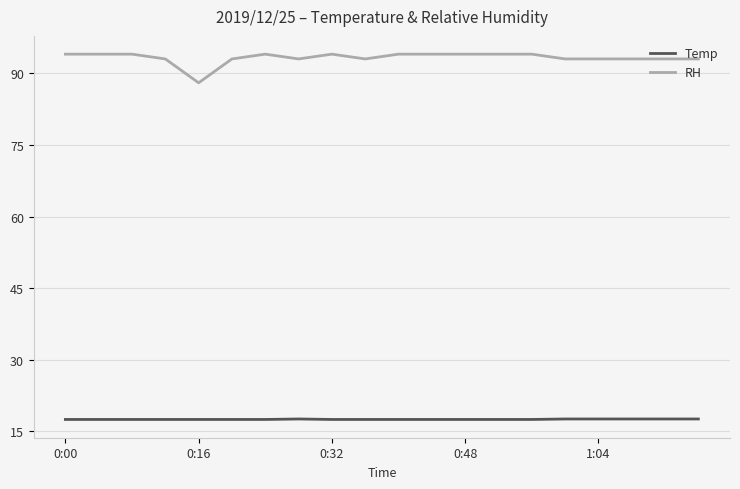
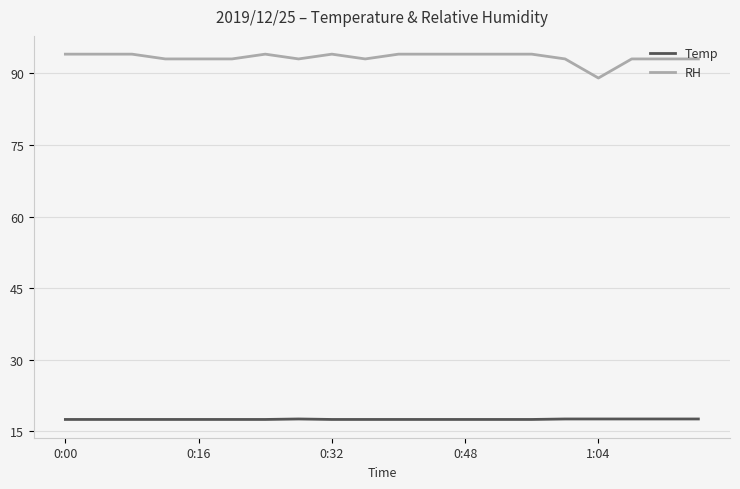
  {
    "Temp": {
      "0:00": 18,
      "0:16": 18,
      "0:32": 18,
      "0:48": 18,
      "1:04": 18
    },
    "RH": {
      "0:00": 94,
-     "0:16": 88,
+     "0:16": 93,
      "0:32": 94,
      "0:48": 94,
-     "1:04": 93
+     "1:04": 89
    }
  }
